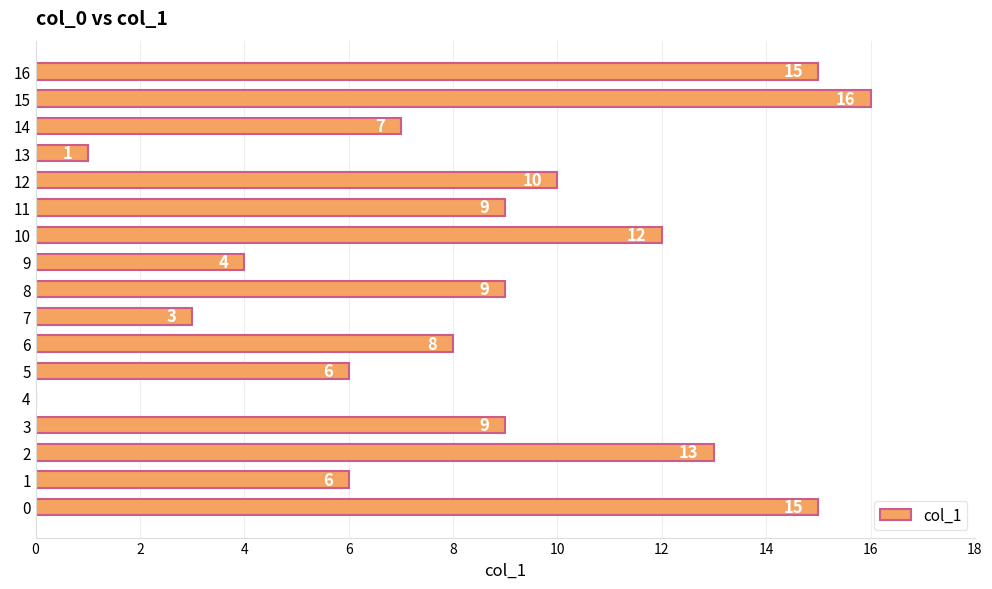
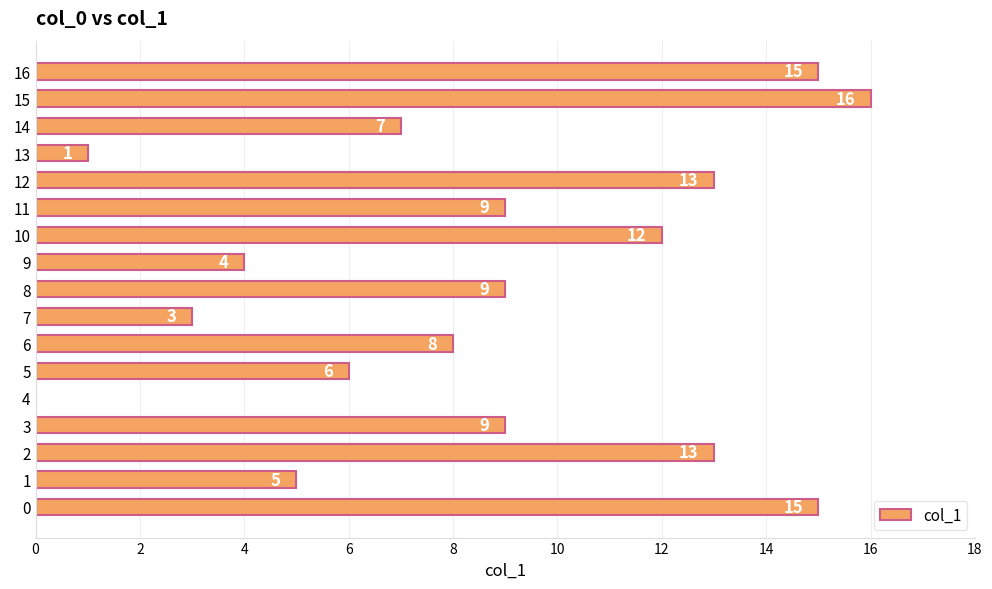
  {
    "16": 15,
    "15": 16,
    "14": 7,
    "13": 1,
-   "12": 10,
+   "12": 13,
    "11": 9,
    "10": 12,
    "9": 4,
    "8": 9,
    "7": 3,
    "6": 8,
    "5": 6,
    "3": 9,
    "2": 13,
-   "1": 6,
+   "1": 5,
    "0": 15
  }
